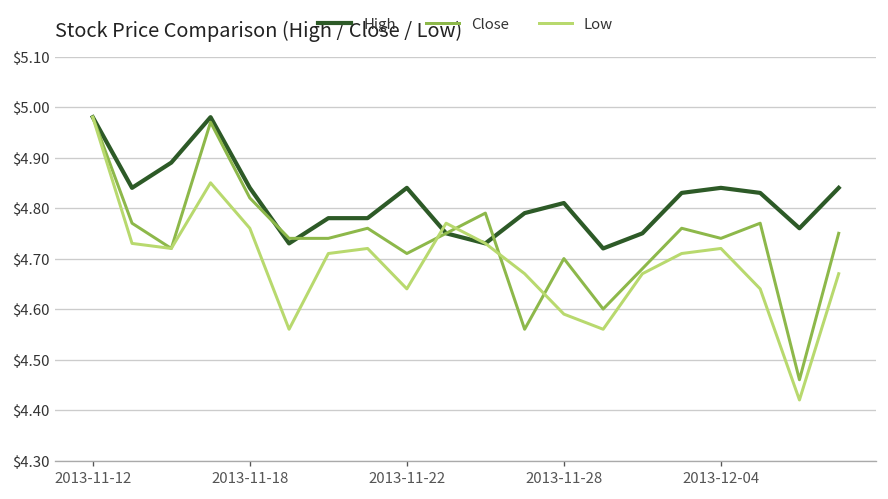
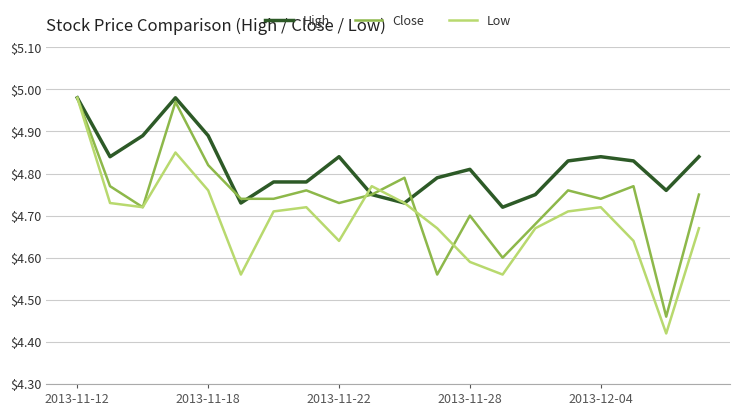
  {
    "High": {
-     "2013-11-18": "$4.84",
+     "2013-11-18": "$4.89",
      "2013-11-22": "$4.84",
      "2013-11-28": "$4.81",
      "2013-12-04": "$4.84"
    },
    "Close": {
      "2013-11-18": "$4.82",
-     "2013-11-22": "$4.71",
+     "2013-11-22": "$4.73",
      "2013-11-28": "$4.70",
      "2013-12-04": "$4.74"
    },
    "Low": {
      "2013-11-18": "$4.76",
      "2013-11-22": "$4.64",
      "2013-11-28": "$4.59",
      "2013-12-04": "$4.72"
    }
  }
